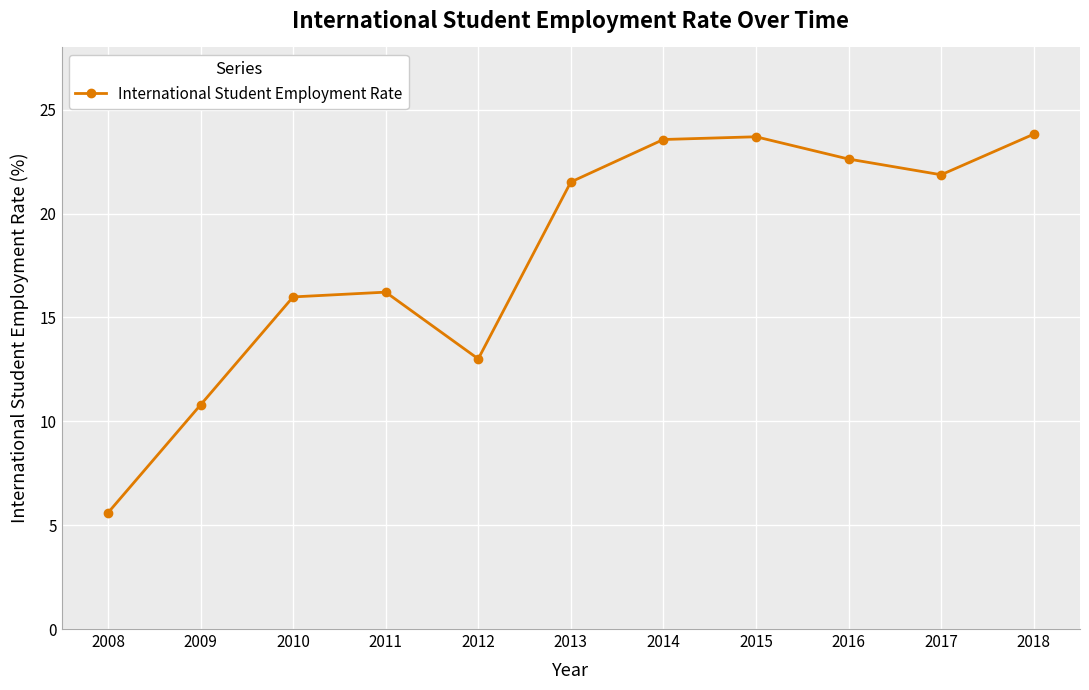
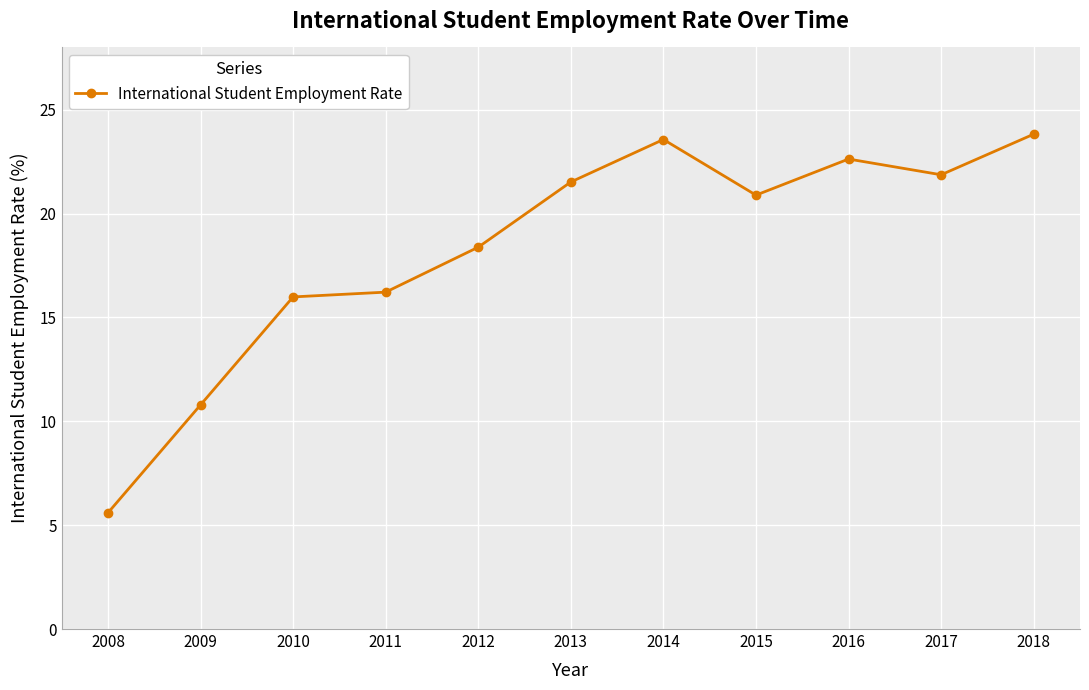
  {
    "2008": 5.6,
    "2009": 10.8,
    "2010": 16.0,
    "2011": 16.2,
-   "2012": 13.0,
+   "2012": 18.4,
    "2013": 21.5,
    "2014": 23.6,
-   "2015": 23.7,
+   "2015": 20.9,
    "2016": 22.6,
    "2017": 21.9,
    "2018": 23.8
  }
